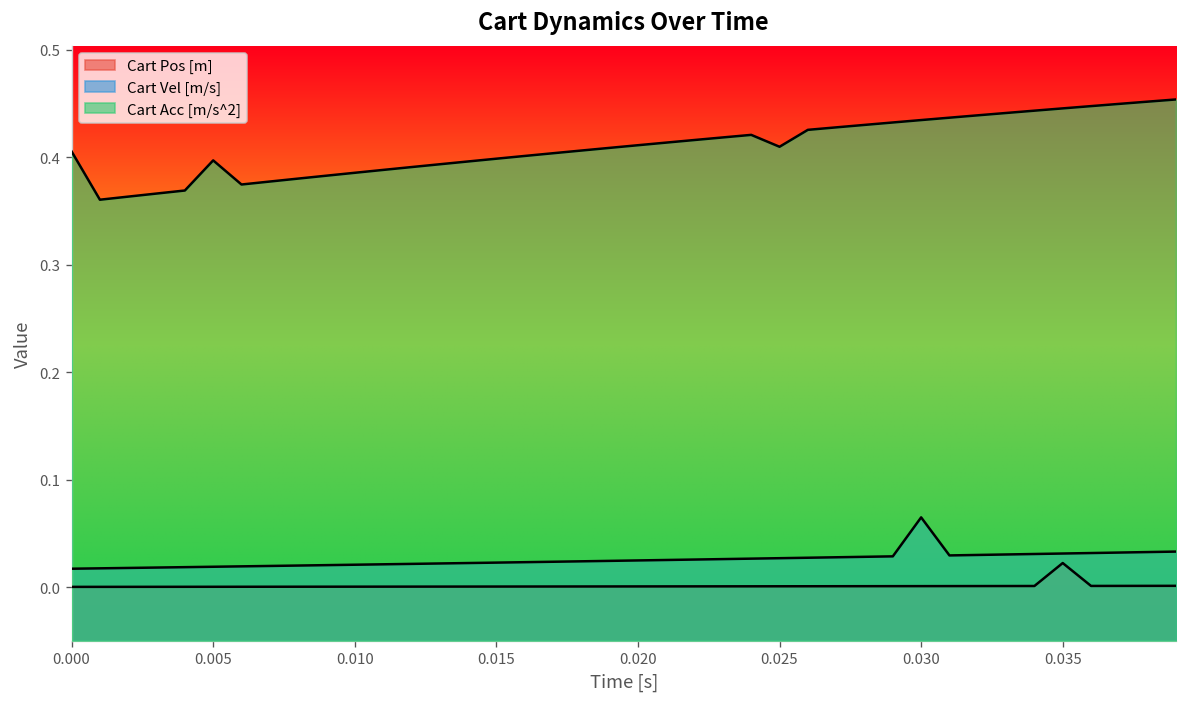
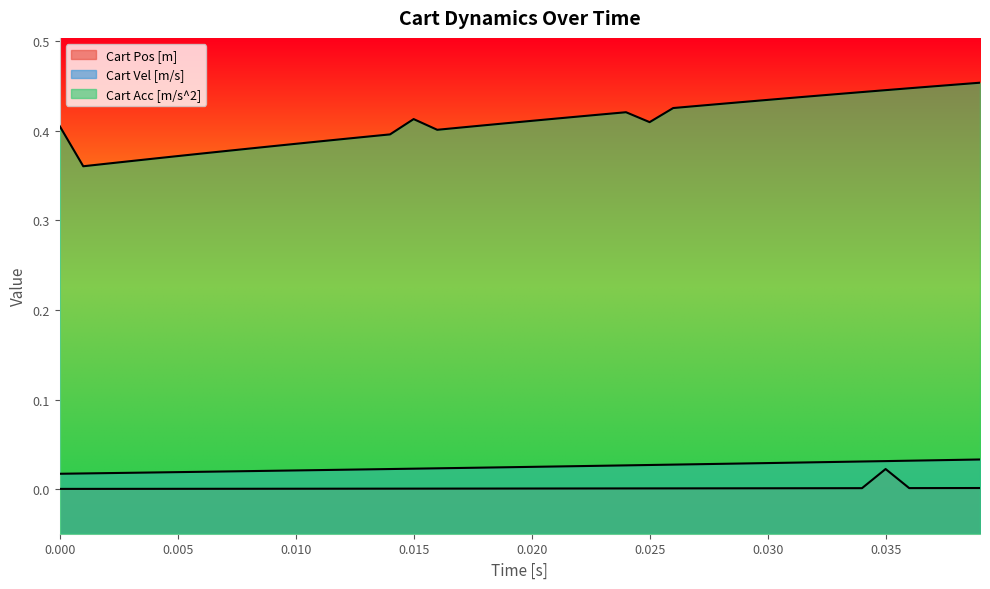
  {
    "Cart Pos [m]": {
      "0.000": 0.00,
      "0.005": 0.00,
      "0.010": 0.00,
      "0.015": 0.00,
      "0.020": 0.00,
      "0.025": 0.00,
      "0.030": 0.00,
      "0.035": 0.02
    },
    "Cart Vel [m/s]": {
      "0.000": 0.02,
      "0.005": 0.02,
      "0.010": 0.02,
      "0.015": 0.02,
      "0.020": 0.03,
      "0.025": 0.03,
-     "0.030": 0.07,
+     "0.030": 0.03,
      "0.035": 0.03
    },
    "Cart Acc [m/s^2]": {
      "0.000": 0.41,
-     "0.005": 0.40,
+     "0.005": 0.37,
      "0.010": 0.39,
-     "0.015": 0.40,
+     "0.015": 0.41,
      "0.020": 0.41,
      "0.025": 0.41,
      "0.030": 0.43,
      "0.035": 0.45
    }
  }
